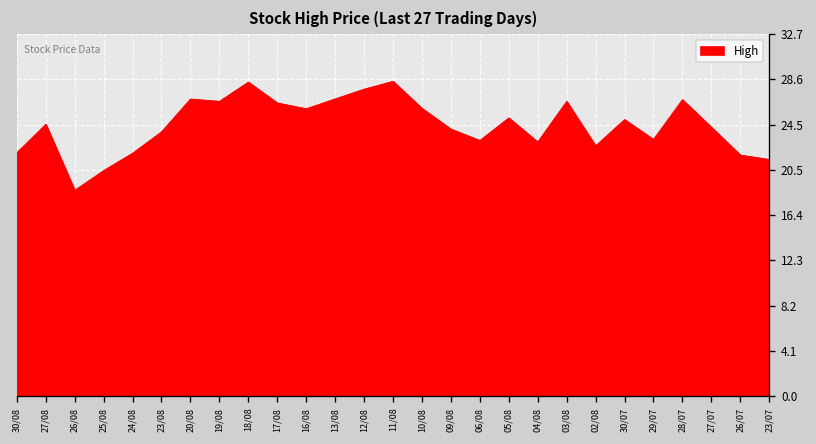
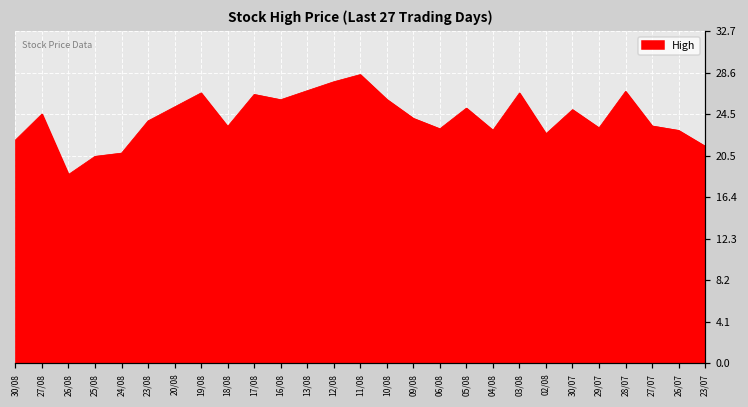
  {
    "30/08": 22,
    "27/08": 25,
    "26/08": 19,
    "25/08": 20,
-   "24/08": 22,
+   "24/08": 21,
    "23/08": 24,
-   "20/08": 27,
+   "20/08": 25,
    "19/08": 27,
-   "18/08": 28,
+   "18/08": 23,
    "17/08": 27,
    "16/08": 26,
    "13/08": 27,
    "12/08": 28,
    "11/08": 28,
    "10/08": 26,
    "09/08": 24,
    "06/08": 23,
    "05/08": 25,
    "04/08": 23,
    "03/08": 27,
    "02/08": 23,
    "30/07": 25,
    "29/07": 23,
    "28/07": 27,
-   "27/07": 24,
-   "26/07": 22,
+   "27/07": 23,
+   "26/07": 23,
    "23/07": 21
  }
